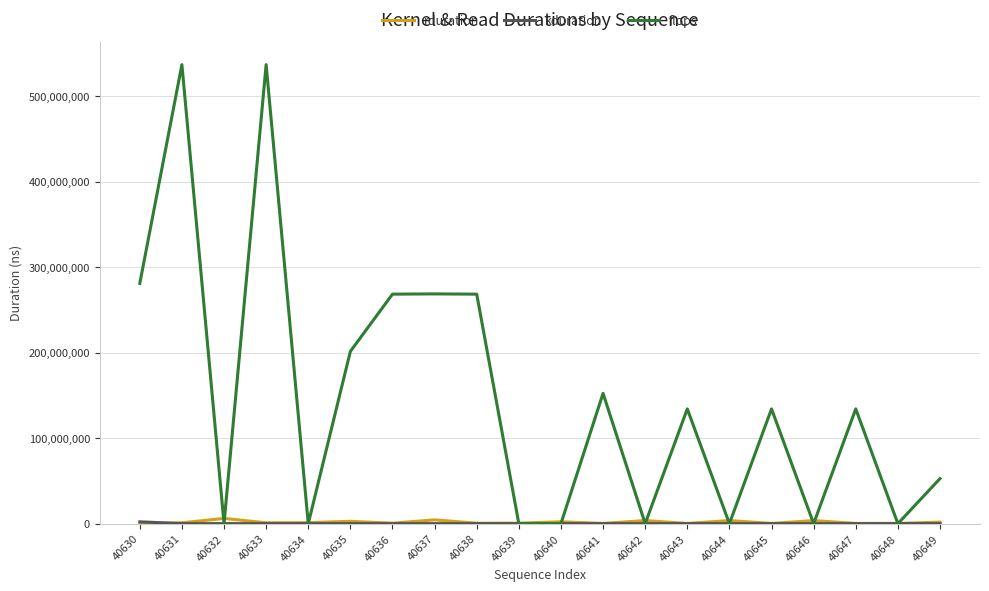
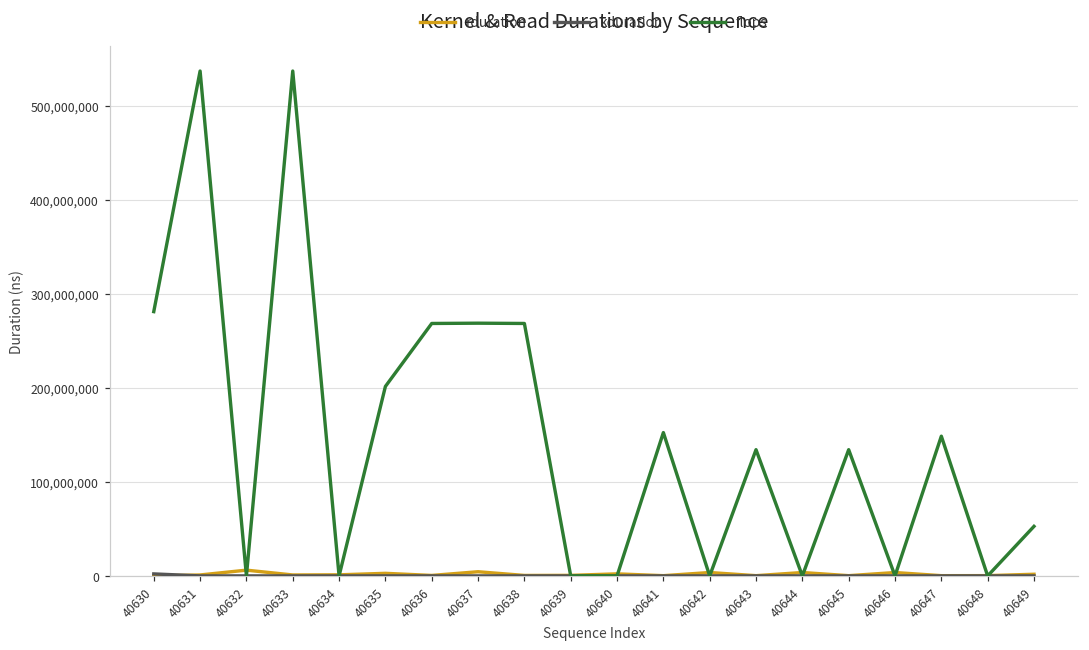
  {
    "rduration": {
      "40632": "10,000,000",
      "40637": "0",
      "40642": "0",
      "40644": "0",
      "40646": "0"
    },
    "kduration": {
      "40637": "0"
    },
    "flops": {
      "40630": "280,000,000",
      "40631": "540,000,000",
      "40633": "540,000,000",
      "40635": "200,000,000",
      "40636": "270,000,000",
      "40637": "270,000,000",
      "40638": "270,000,000",
      "40641": "150,000,000",
      "40643": "130,000,000",
      "40645": "130,000,000",
-     "40647": "130,000,000",
+     "40647": "150,000,000",
      "40649": "50,000,000"
    }
  }
